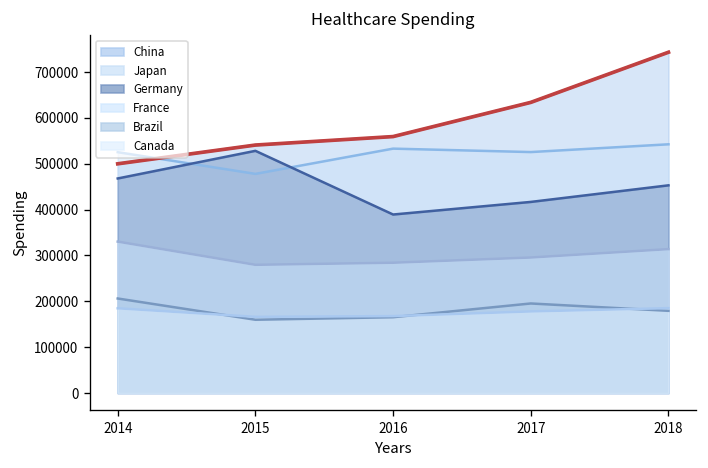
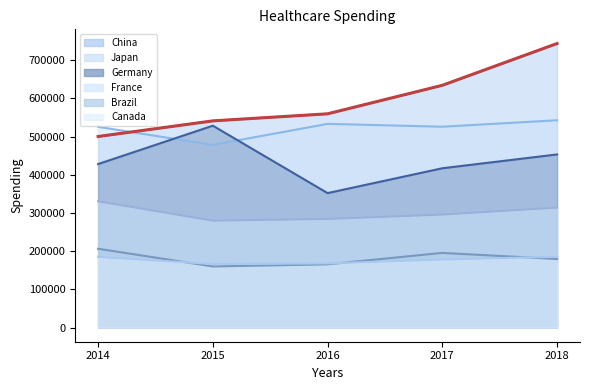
  {
    "Germany": {
-     "2014": 470000,
+     "2014": 430000,
      "2015": 530000,
-     "2016": 390000,
+     "2016": 350000,
      "2017": 420000,
      "2018": 450000
    }
  }
